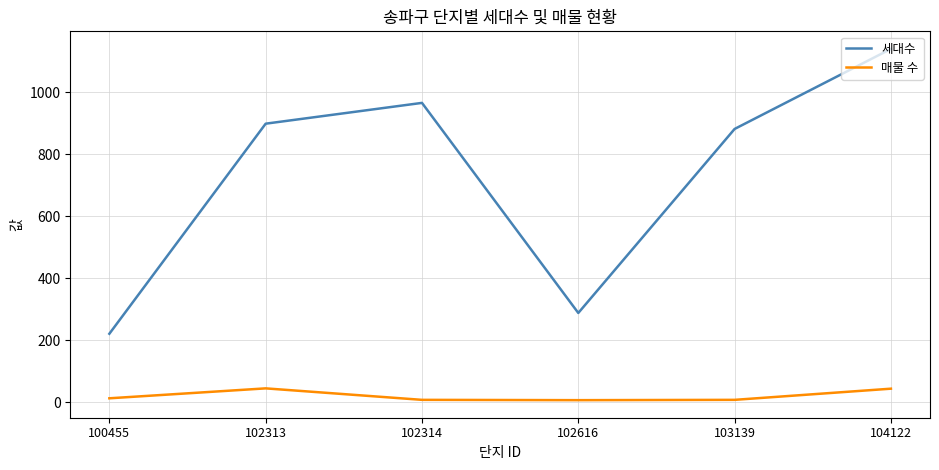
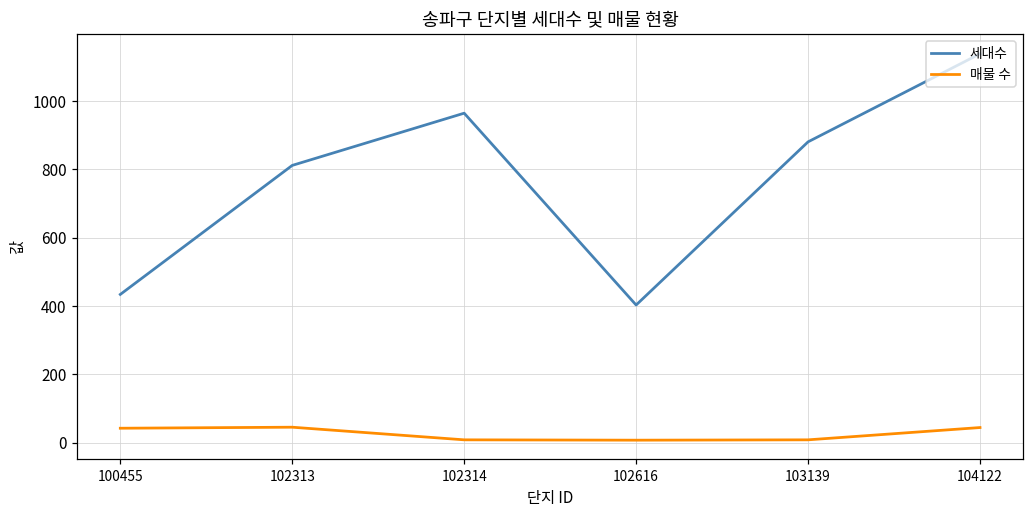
  {
    "세대수": {
-     "100455": 220,
-     "102313": 900,
+     "100455": 430,
+     "102313": 810,
      "102314": 970,
-     "102616": 290,
+     "102616": 400,
      "103139": 880
    },
    "매물 수": {
-     "100455": 10,
+     "100455": 40,
      "102313": 50,
      "102314": 10,
      "102616": 10,
      "103139": 10,
      "104122": 40
    }
  }
